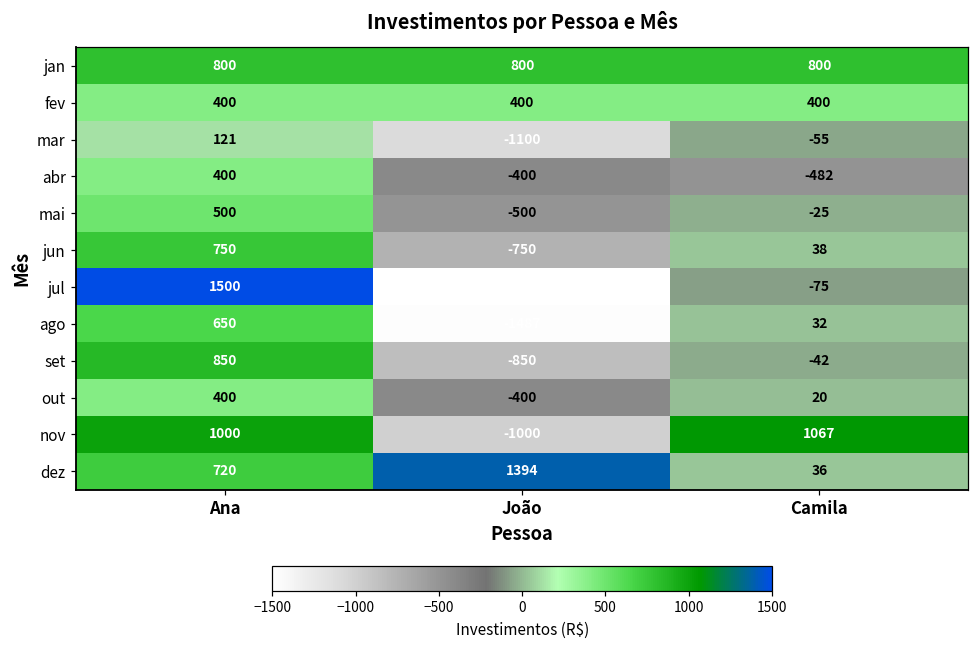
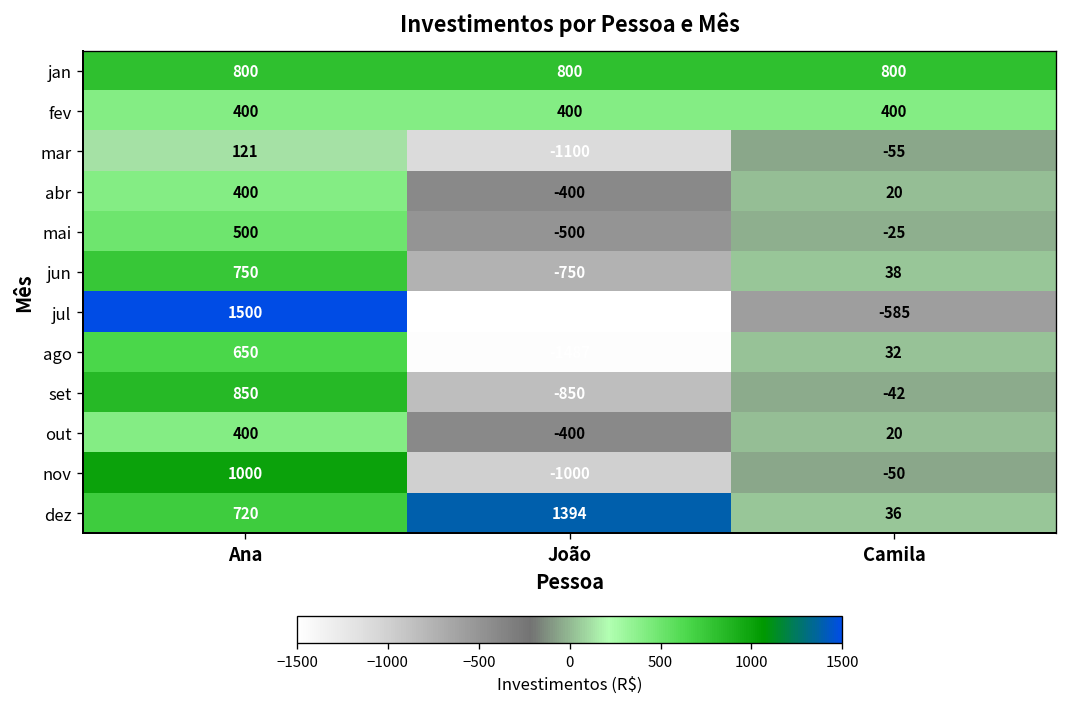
  {
    "jan": {
      "Ana": 800,
      "João": 800,
      "Camila": 800
    },
    "fev": {
      "Ana": 400,
      "João": 400,
      "Camila": 400
    },
    "mar": {
      "Ana": 121,
      "Camila": -55
    },
    "abr": {
      "Ana": 400,
      "João": -400,
-     "Camila": -482
+     "Camila": 20
    },
    "mai": {
      "Ana": 500,
      "João": -500,
      "Camila": -25
    },
    "jun": {
      "Ana": 750,
      "João": -750,
      "Camila": 38
    },
    "jul": {
      "Ana": 1500,
-     "Camila": -75
+     "Camila": -585
    },
    "ago": {
      "Ana": 650,
      "Camila": 32
    },
    "set": {
      "Ana": 850,
      "João": -850,
      "Camila": -42
    },
    "out": {
      "Ana": 400,
      "João": -400,
      "Camila": 20
    },
    "nov": {
      "Ana": 1000,
-     "Camila": 1067
+     "Camila": -50
    },
    "dez": {
      "Ana": 720,
      "João": 1394,
      "Camila": 36
    }
  }
